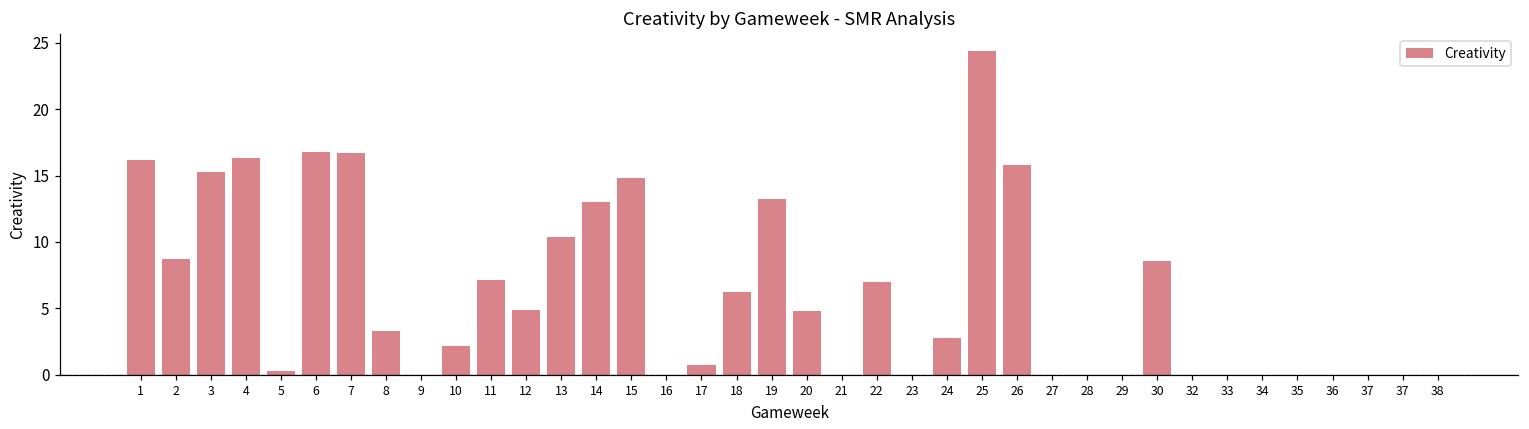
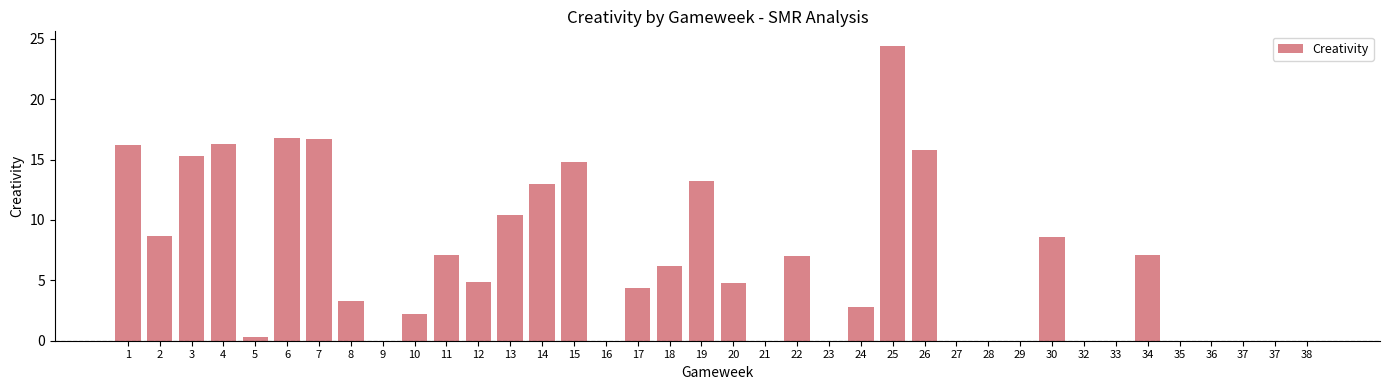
  {
    "1": 16.2,
    "2": 8.7,
    "3": 15.3,
    "4": 16.3,
    "5": 0.3,
    "6": 16.8,
    "7": 16.7,
    "8": 3.3,
    "9": 0.0,
    "10": 2.2,
    "11": 7.1,
    "12": 4.9,
    "13": 10.4,
    "14": 13.0,
    "15": 14.8,
    "16": 0.0,
-   "17": 0.7,
+   "17": 4.4,
    "18": 6.2,
    "19": 13.2,
    "20": 4.8,
    "21": 0.0,
    "22": 7.0,
    "23": 0.0,
    "24": 2.8,
    "25": 24.4,
    "26": 15.8,
    "27": 0.0,
    "28": 0.0,
    "29": 0.0,
    "30": 8.6,
    "32": 0.0,
    "33": 0.0,
-   "34": 0.0,
+   "34": 7.1,
    "35": 0.0,
    "36": 0.0,
    "38": 0.0
  }
